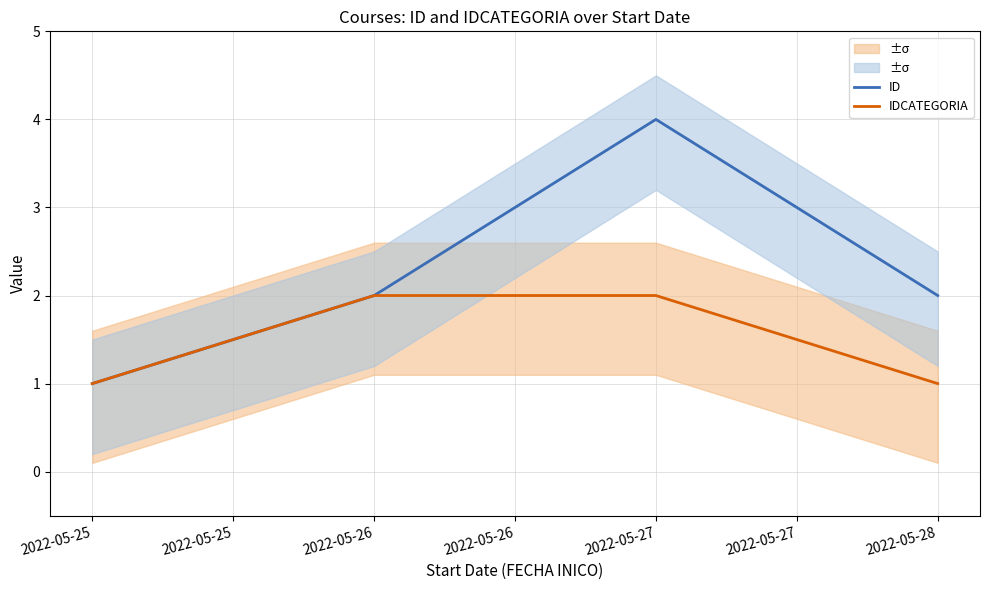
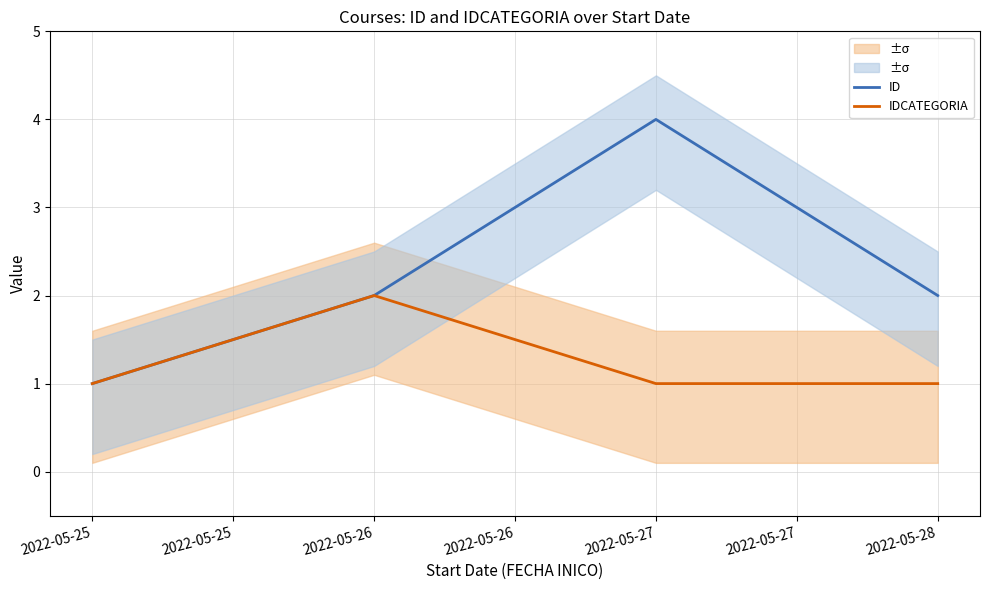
  {
    "ID": {
      "2022-05-27": 4,
      "2022-05-28": 2
    },
    "IDCATEGORIA": {
-     "2022-05-27": 2,
+     "2022-05-27": 1,
      "2022-05-28": 1
    }
  }
